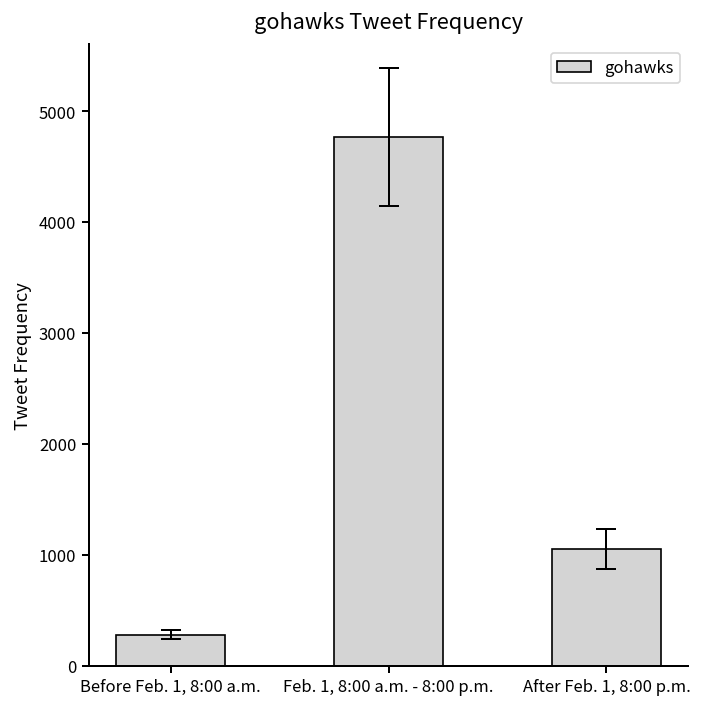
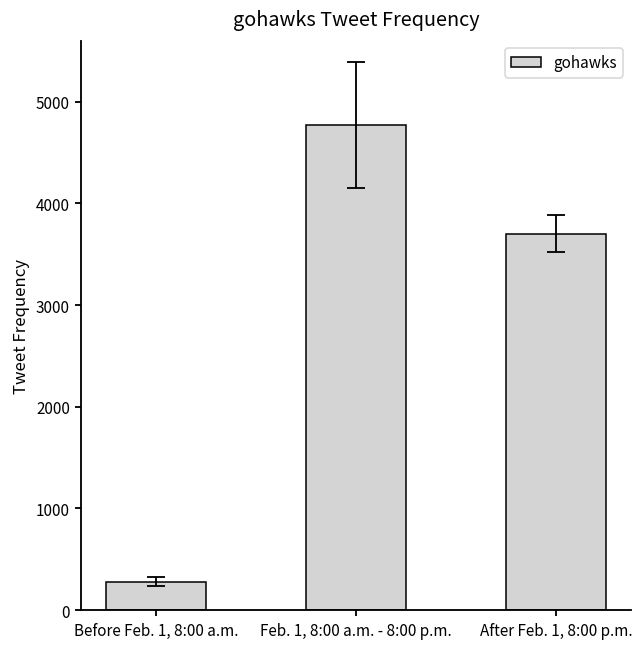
  {
    "gohawks": {
      "Before Feb. 1, 8:00 a.m.": 300,
      "Feb. 1, 8:00 a.m. - 8:00 p.m.": 4800,
-     "After Feb. 1, 8:00 p.m.": 1000
+     "After Feb. 1, 8:00 p.m.": 3700
    }
  }
